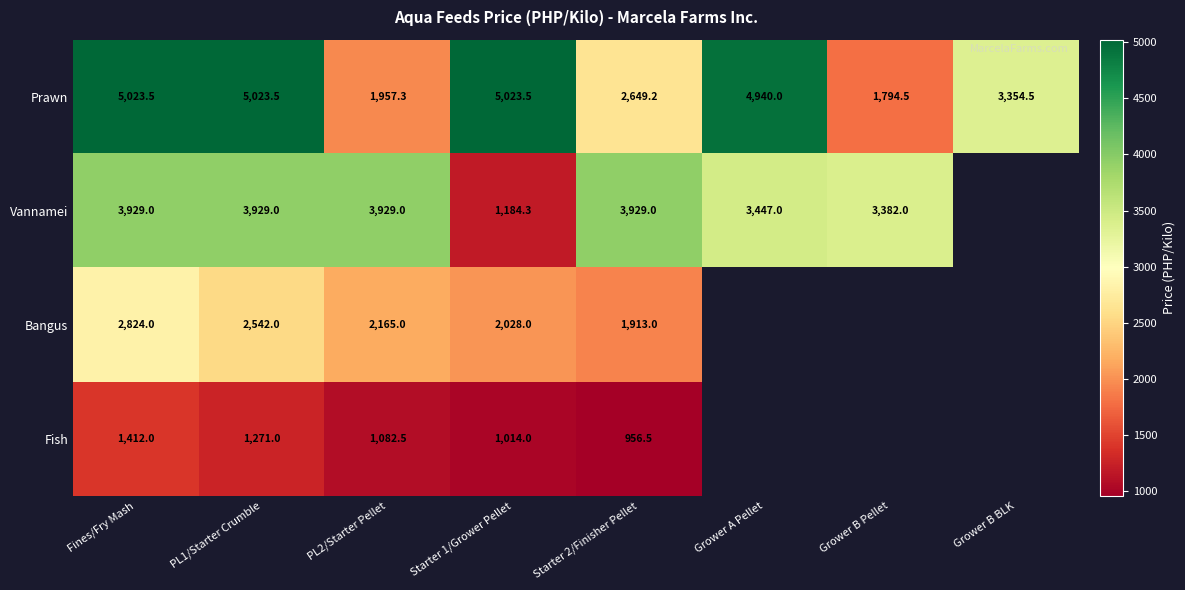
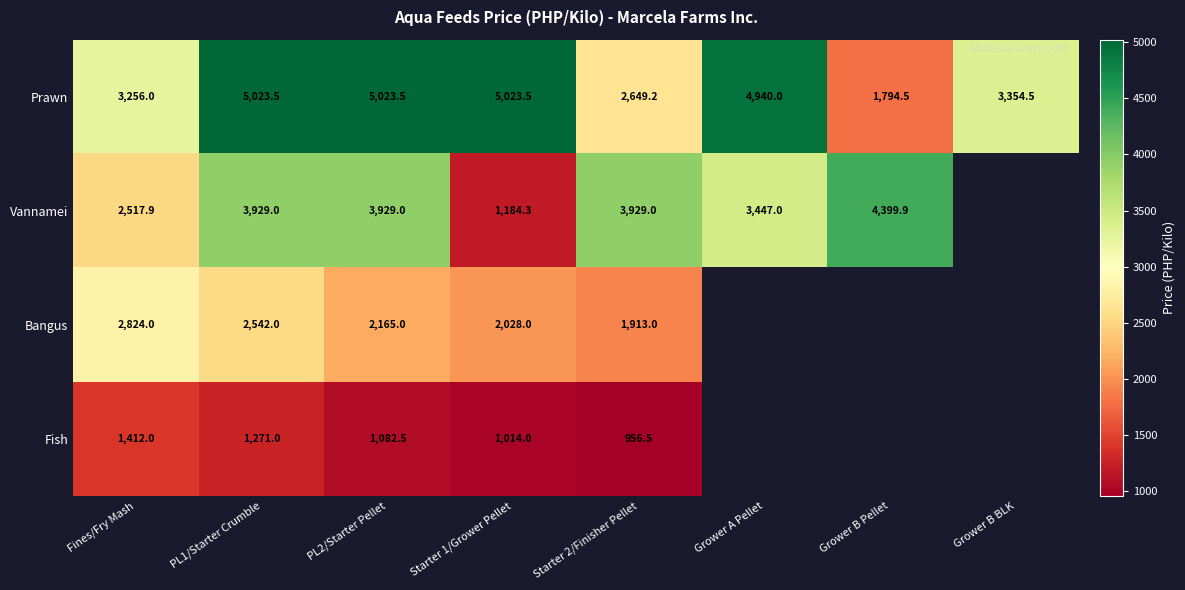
  {
    "Prawn": {
-     "Fines/Fry Mash": "5,023.5",
+     "Fines/Fry Mash": "3,256.0",
      "PL1/Starter Crumble": "5,023.5",
-     "PL2/Starter Pellet": "1,957.3",
+     "PL2/Starter Pellet": "5,023.5",
      "Starter 1/Grower Pellet": "5,023.5",
      "Starter 2/Finisher Pellet": "2,649.2",
      "Grower A Pellet": "4,940.0",
      "Grower B Pellet": "1,794.5",
      "Grower B BLK": "3,354.5"
    },
    "Vannamei": {
-     "Fines/Fry Mash": "3,929.0",
+     "Fines/Fry Mash": "2,517.9",
      "PL1/Starter Crumble": "3,929.0",
      "PL2/Starter Pellet": "3,929.0",
      "Starter 1/Grower Pellet": "1,184.3",
      "Starter 2/Finisher Pellet": "3,929.0",
      "Grower A Pellet": "3,447.0",
-     "Grower B Pellet": "3,382.0"
+     "Grower B Pellet": "4,399.9"
    },
    "Bangus": {
      "Fines/Fry Mash": "2,824.0",
      "PL1/Starter Crumble": "2,542.0",
      "PL2/Starter Pellet": "2,165.0",
      "Starter 1/Grower Pellet": "2,028.0",
      "Starter 2/Finisher Pellet": "1,913.0"
    },
    "Fish": {
      "Fines/Fry Mash": "1,412.0",
      "PL1/Starter Crumble": "1,271.0",
      "PL2/Starter Pellet": "1,082.5",
      "Starter 1/Grower Pellet": "1,014.0",
      "Starter 2/Finisher Pellet": "956.5"
    }
  }
